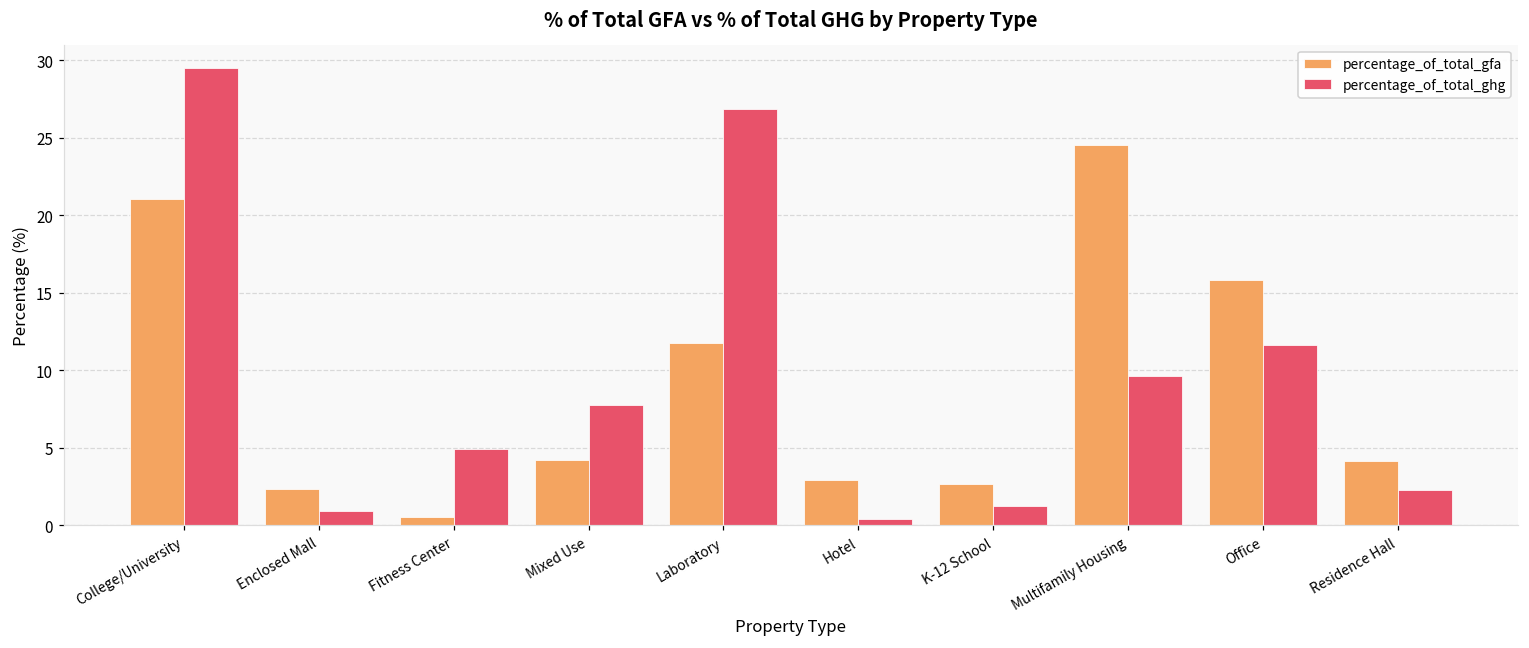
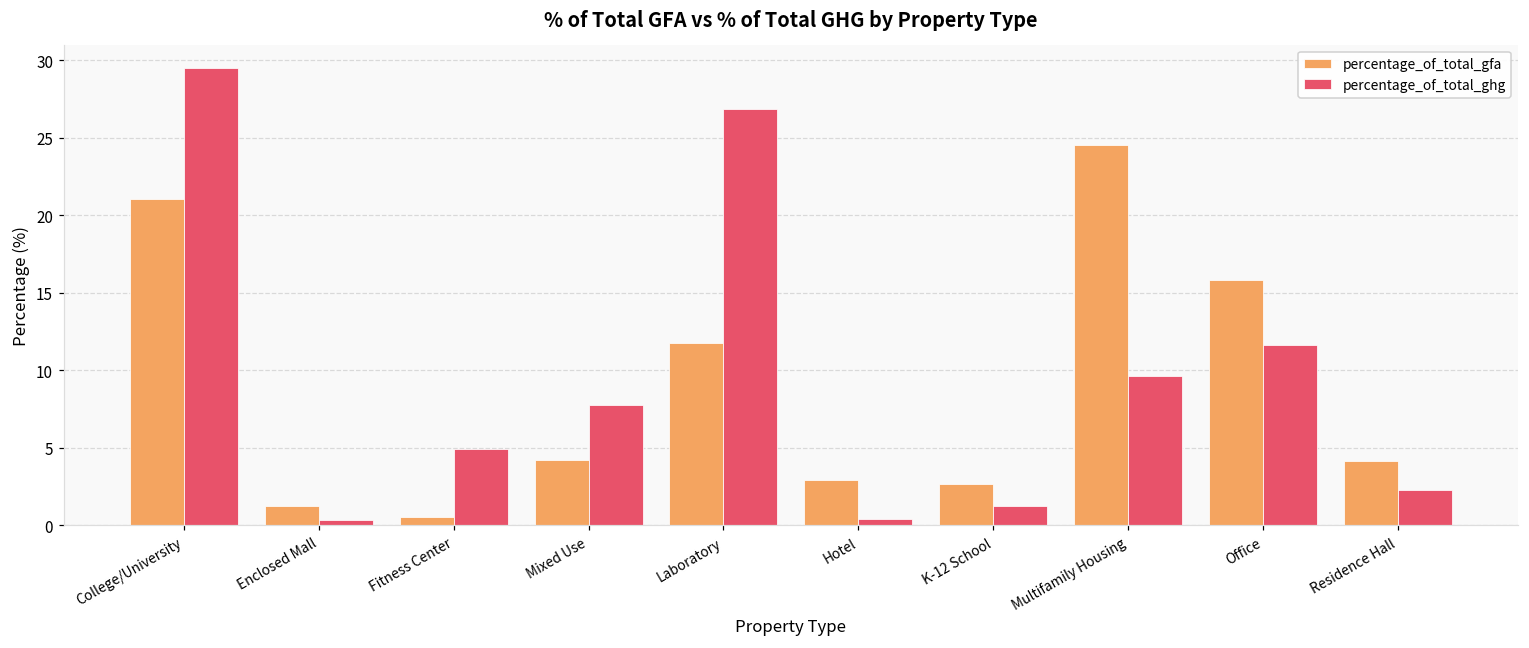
  {
    "percentage_of_total_gfa": {
      "College/University": 21.0,
-     "Enclosed Mall": 2.3,
+     "Enclosed Mall": 1.2,
      "Fitness Center": 0.5,
      "Mixed Use": 4.2,
      "Laboratory": 11.7,
      "Hotel": 2.9,
      "K-12 School": 2.7,
      "Multifamily Housing": 24.6,
      "Office": 15.8,
      "Residence Hall": 4.1
    },
    "percentage_of_total_ghg": {
      "College/University": 29.5,
-     "Enclosed Mall": 0.9,
+     "Enclosed Mall": 0.3,
      "Fitness Center": 4.9,
      "Mixed Use": 7.8,
      "Laboratory": 26.8,
      "Hotel": 0.4,
      "K-12 School": 1.3,
      "Multifamily Housing": 9.6,
      "Office": 11.6,
      "Residence Hall": 2.3
    }
  }
